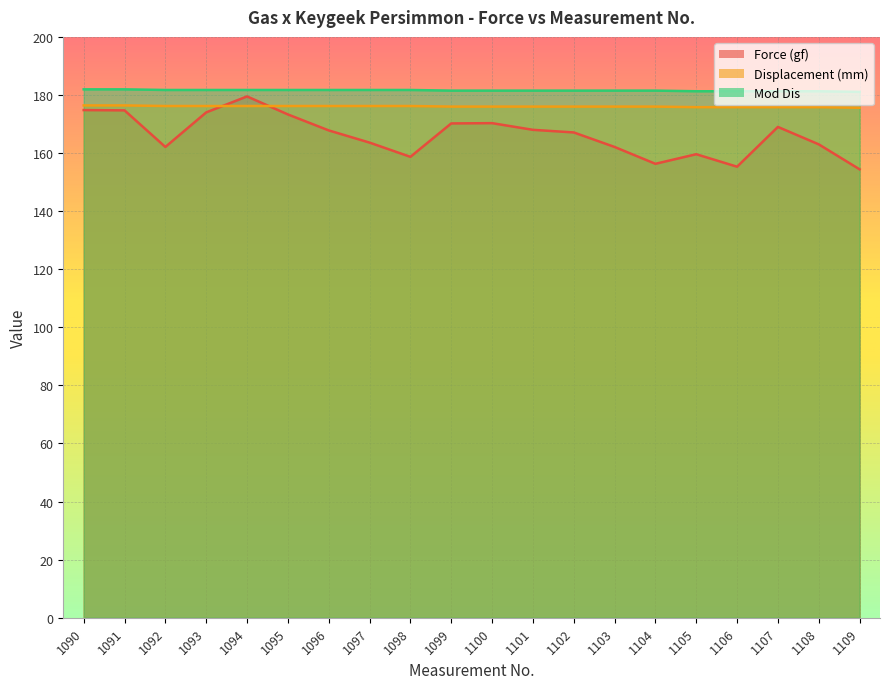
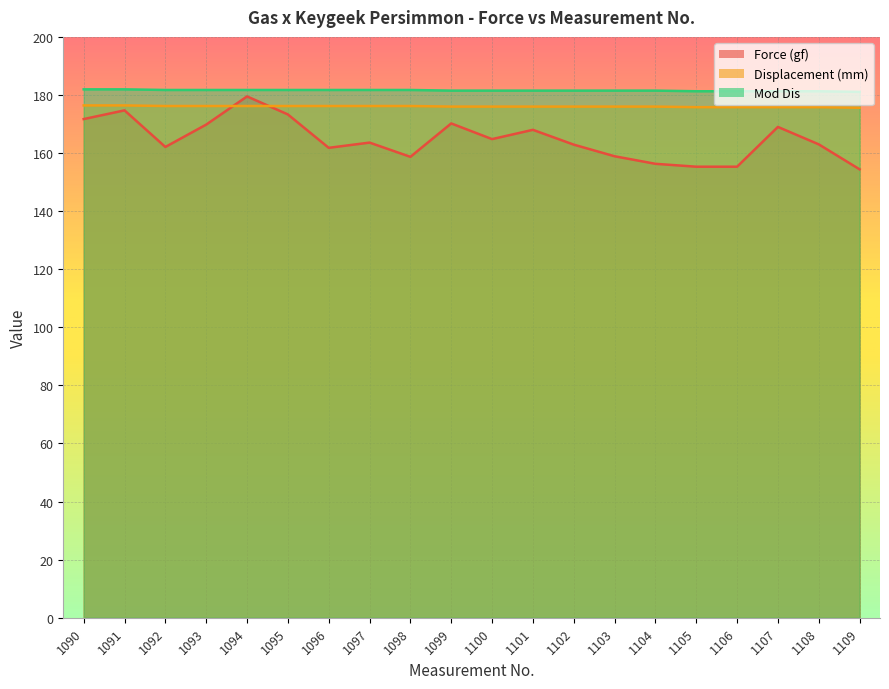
  {
    "Force (gf)": {
-     "1090": 175,
+     "1090": 172,
      "1091": 175,
      "1092": 162,
-     "1093": 174,
+     "1093": 170,
      "1094": 180,
      "1095": 173,
-     "1096": 168,
+     "1096": 162,
      "1097": 164,
      "1098": 159,
      "1099": 170,
-     "1100": 170,
+     "1100": 165,
      "1101": 168,
-     "1102": 167,
-     "1103": 162,
+     "1102": 163,
+     "1103": 159,
      "1104": 156,
-     "1105": 160,
+     "1105": 155,
      "1106": 155,
      "1107": 169,
      "1108": 163,
      "1109": 154
    },
    "Displacement (mm)": {
      "1090": 176,
      "1091": 176,
      "1092": 176,
      "1093": 176,
      "1094": 176,
      "1095": 176,
      "1096": 176,
      "1097": 176,
      "1098": 176,
      "1099": 176,
      "1100": 176,
      "1101": 176,
      "1102": 176,
      "1103": 176,
      "1104": 176,
      "1105": 176,
      "1106": 176,
      "1107": 176,
      "1108": 176,
      "1109": 176
    },
    "Mod Dis": {
      "1090": 182,
      "1091": 182,
      "1092": 182,
      "1093": 182,
      "1094": 182,
      "1095": 182,
      "1096": 182,
      "1097": 182,
      "1098": 182,
      "1099": 182,
      "1100": 182,
      "1101": 182,
      "1102": 182,
      "1103": 182,
      "1104": 182,
      "1105": 181
    }
  }
